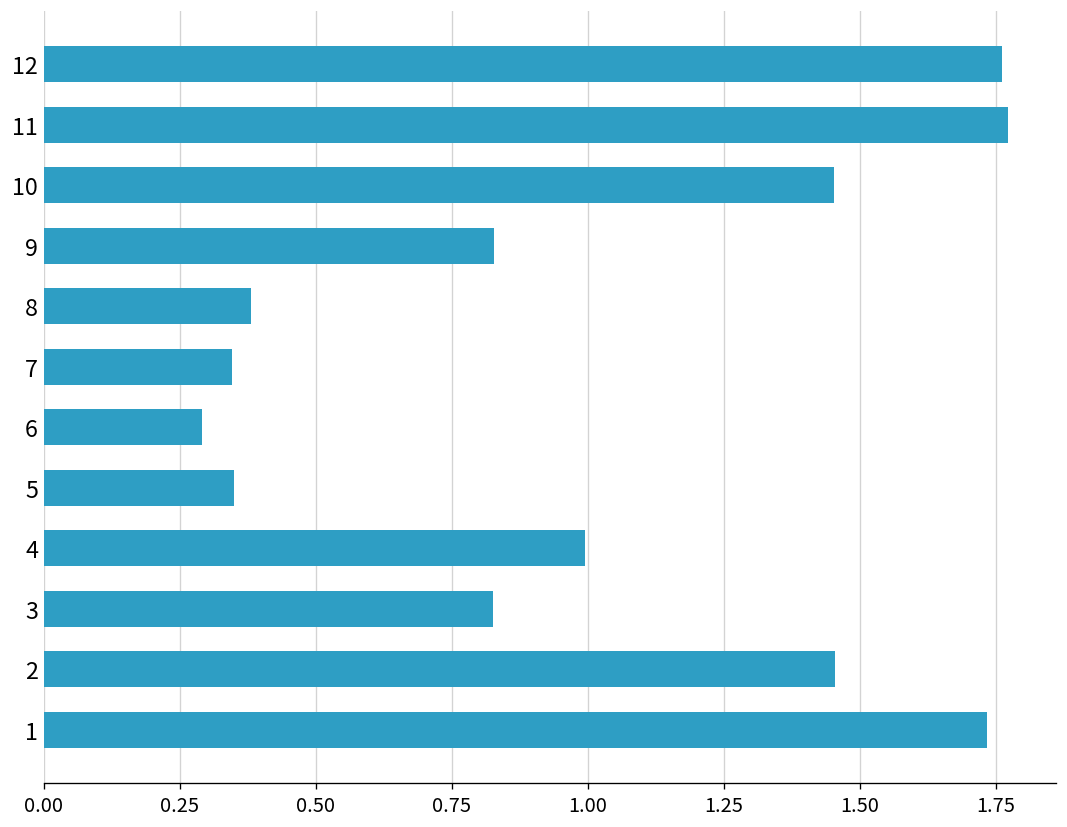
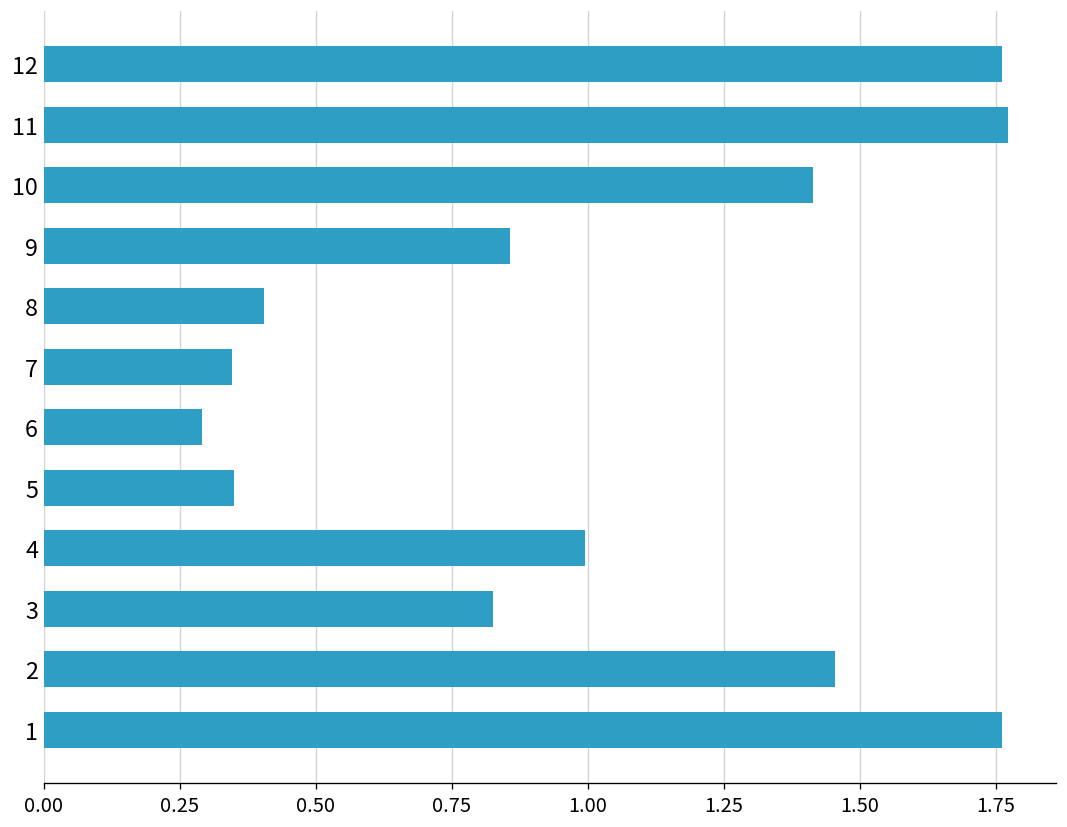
  {
    "12": 1.76,
    "11": 1.77,
-   "10": 1.45,
-   "9": 0.83,
-   "8": 0.38,
+   "10": 1.41,
+   "9": 0.86,
+   "8": 0.40,
    "7": 0.34,
    "6": 0.29,
    "5": 0.35,
    "4": 1.00,
    "3": 0.83,
    "2": 1.45,
-   "1": 1.73
+   "1": 1.76
  }
